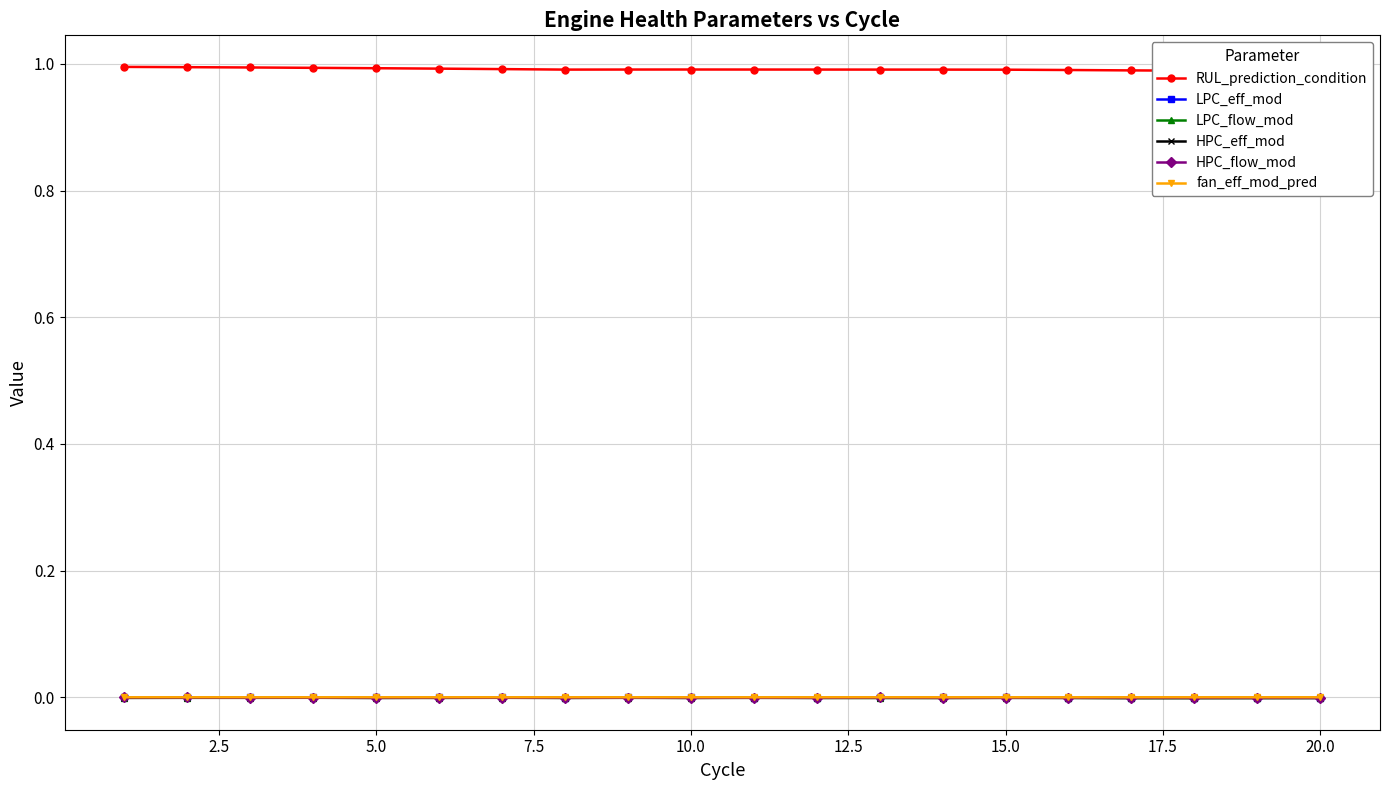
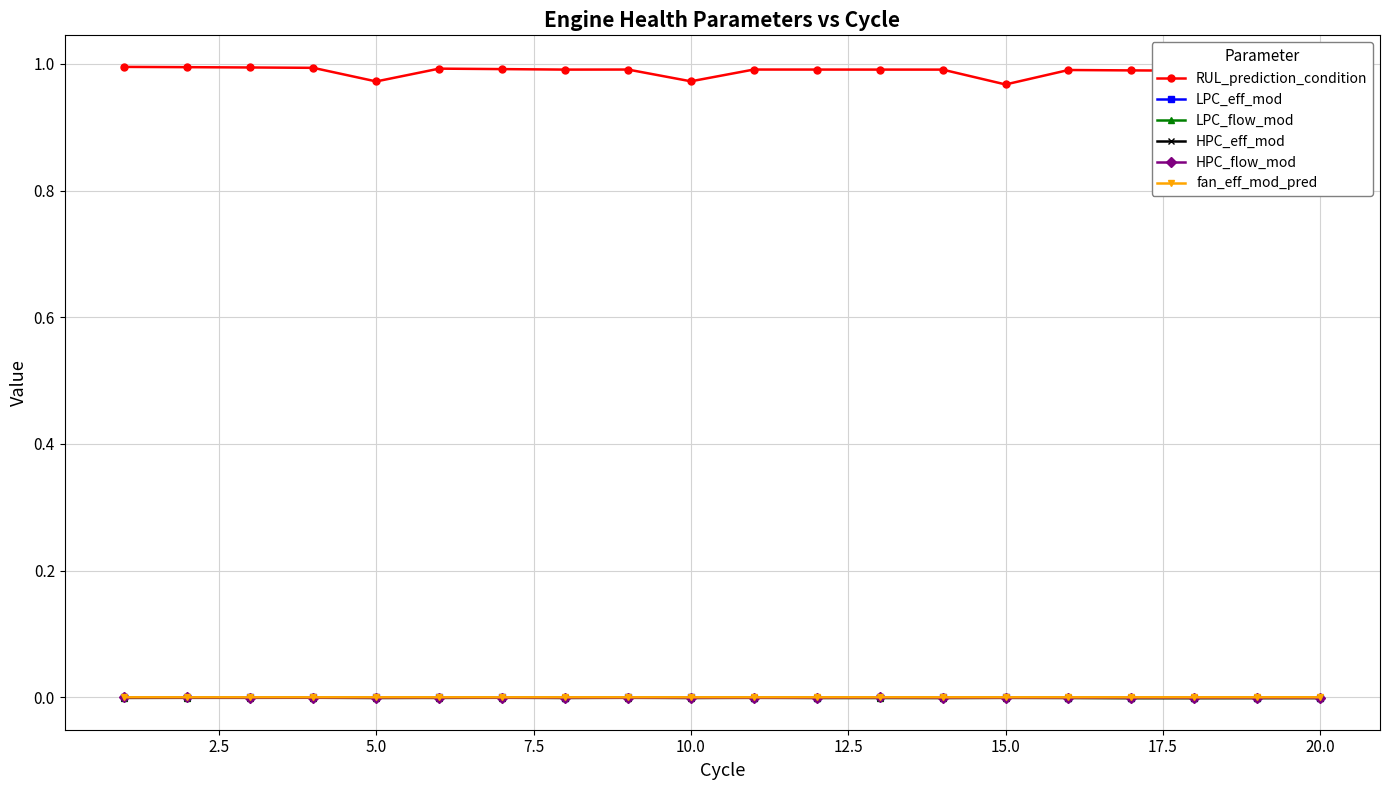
  {
    "RUL_prediction_condition": {
-     "5.0": 0.99,
-     "10.0": 0.99,
-     "15.0": 0.99
+     "5.0": 0.97,
+     "10.0": 0.97,
+     "15.0": 0.97
    }
  }
